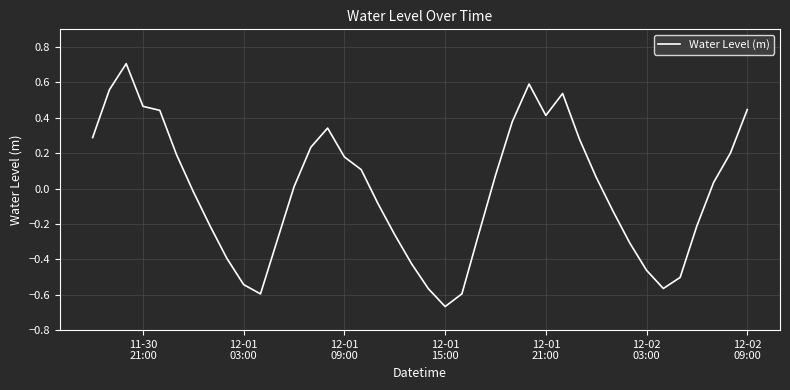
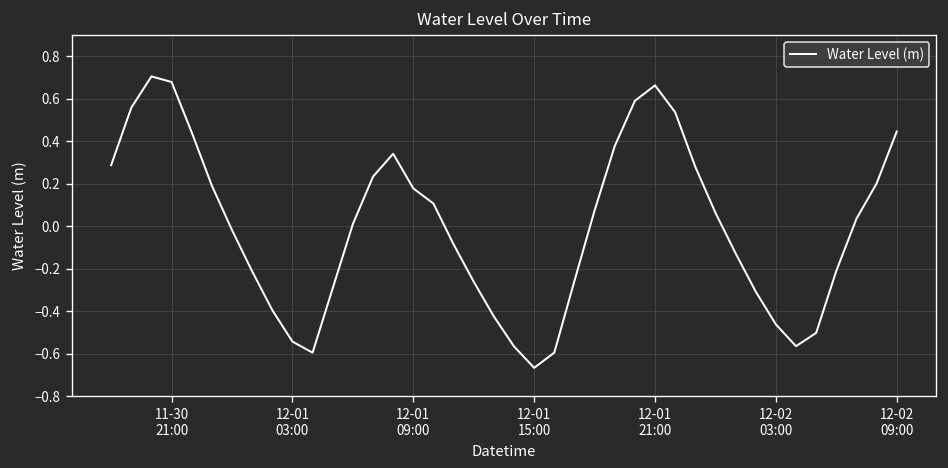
  {
-   "11-30 21:00": 0.46,
+   "11-30 21:00": 0.68,
    "12-01 03:00": -0.54,
    "12-01 09:00": 0.18,
    "12-01 15:00": -0.67,
-   "12-01 21:00": 0.41,
+   "12-01 21:00": 0.66,
    "12-02 03:00": -0.46,
    "12-02 09:00": 0.45
  }
